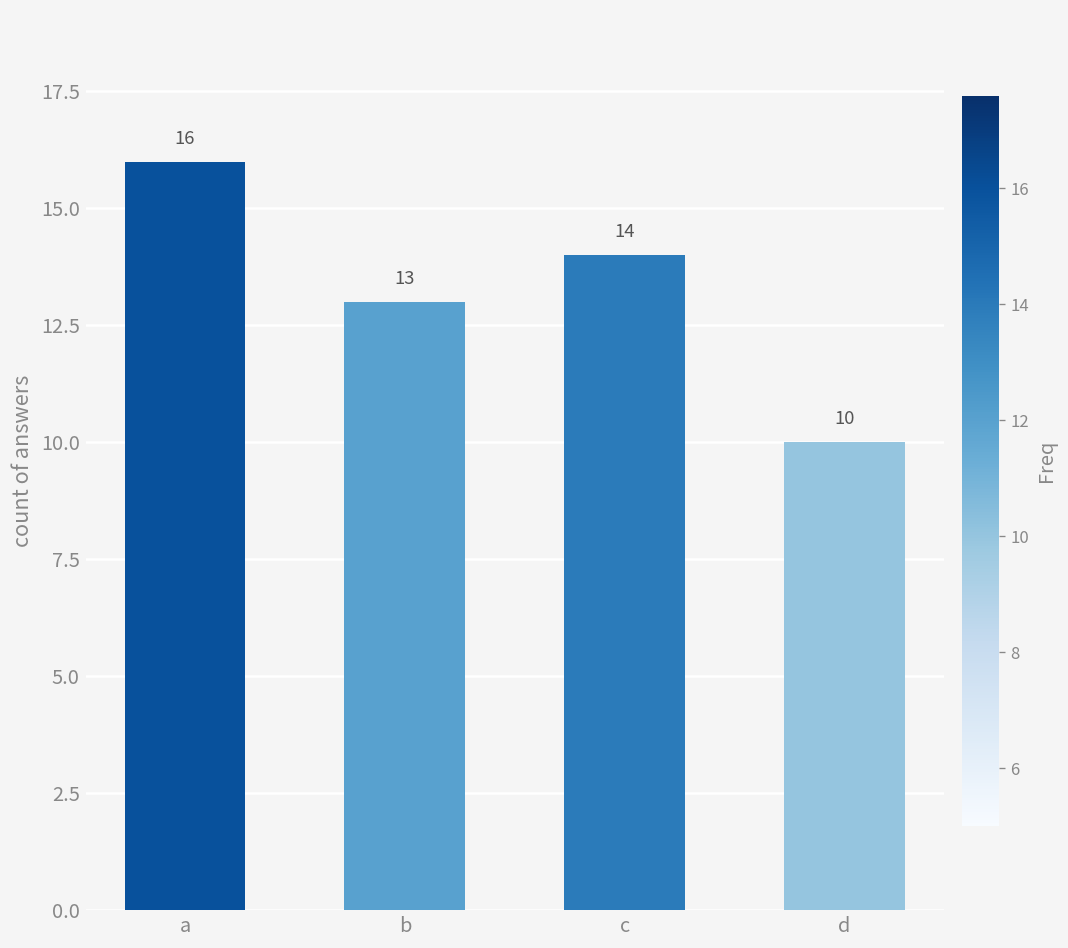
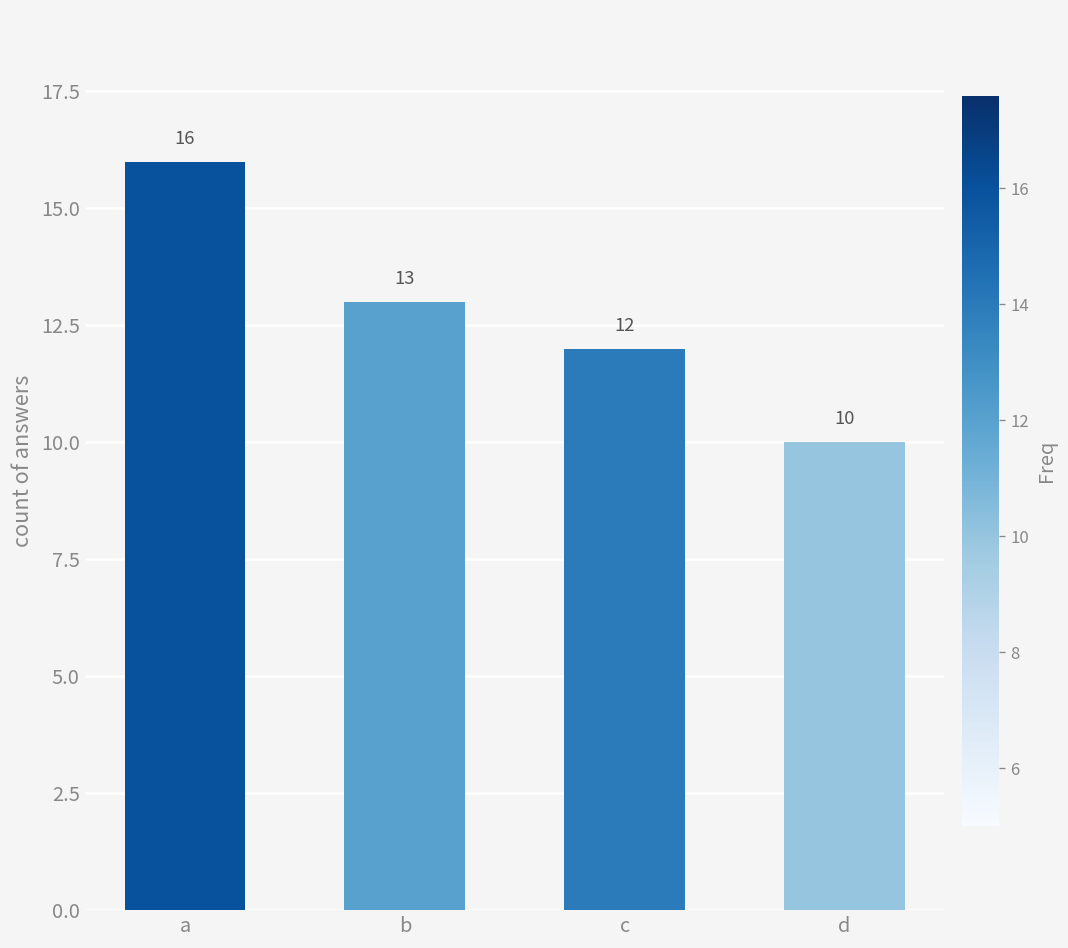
  {
    "a": 16,
    "b": 13,
-   "c": 14,
+   "c": 12,
    "d": 10
  }
